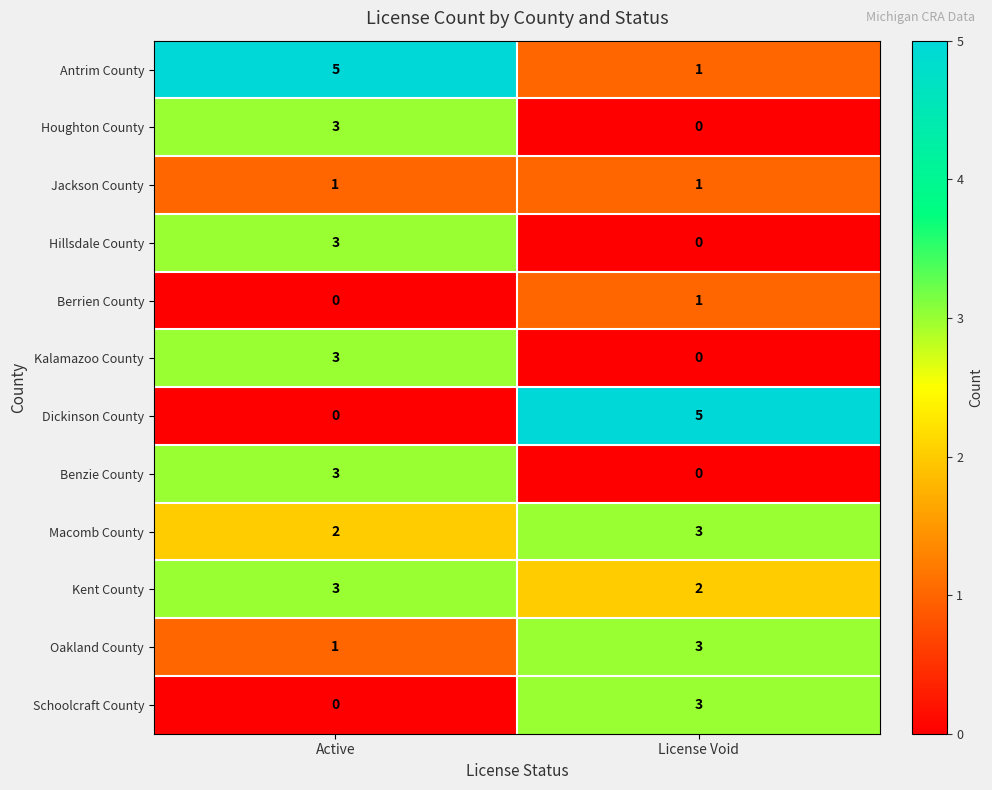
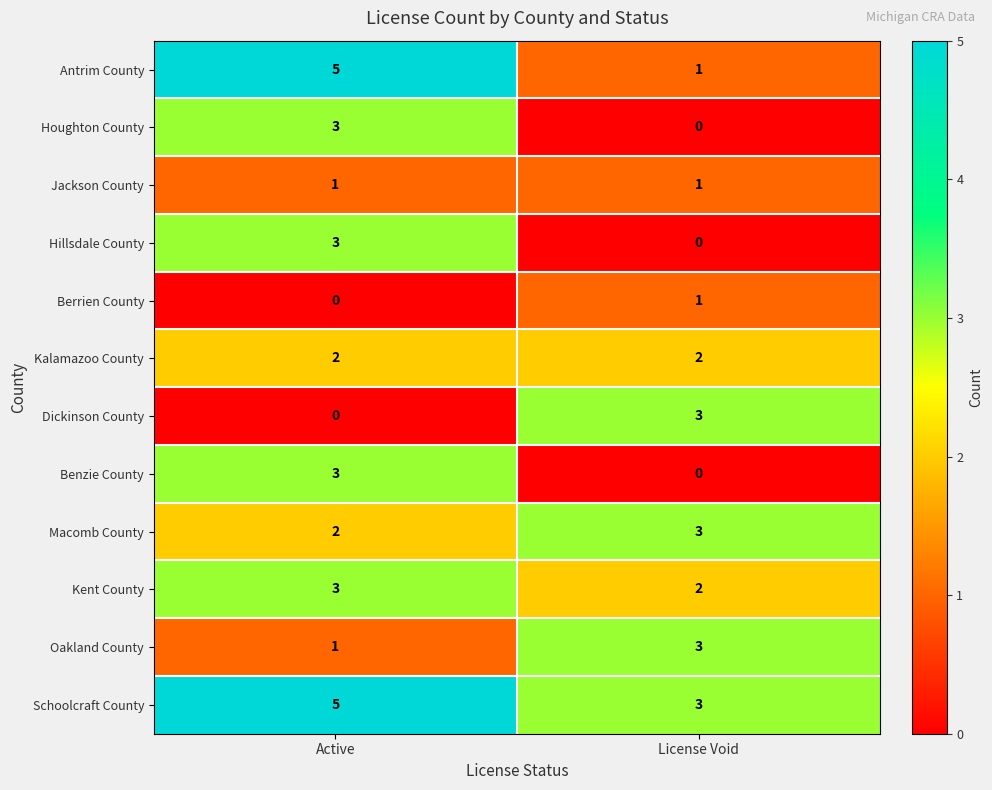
  {
    "Antrim County": {
      "Active": 5,
      "License Void": 1
    },
    "Houghton County": {
      "Active": 3,
      "License Void": 0
    },
    "Jackson County": {
      "Active": 1,
      "License Void": 1
    },
    "Hillsdale County": {
      "Active": 3,
      "License Void": 0
    },
    "Berrien County": {
      "Active": 0,
      "License Void": 1
    },
    "Kalamazoo County": {
-     "Active": 3,
-     "License Void": 0
+     "Active": 2,
+     "License Void": 2
    },
    "Dickinson County": {
      "Active": 0,
-     "License Void": 5
+     "License Void": 3
    },
    "Benzie County": {
      "Active": 3,
      "License Void": 0
    },
    "Macomb County": {
      "Active": 2,
      "License Void": 3
    },
    "Kent County": {
      "Active": 3,
      "License Void": 2
    },
    "Oakland County": {
      "Active": 1,
      "License Void": 3
    },
    "Schoolcraft County": {
-     "Active": 0,
+     "Active": 5,
      "License Void": 3
    }
  }
